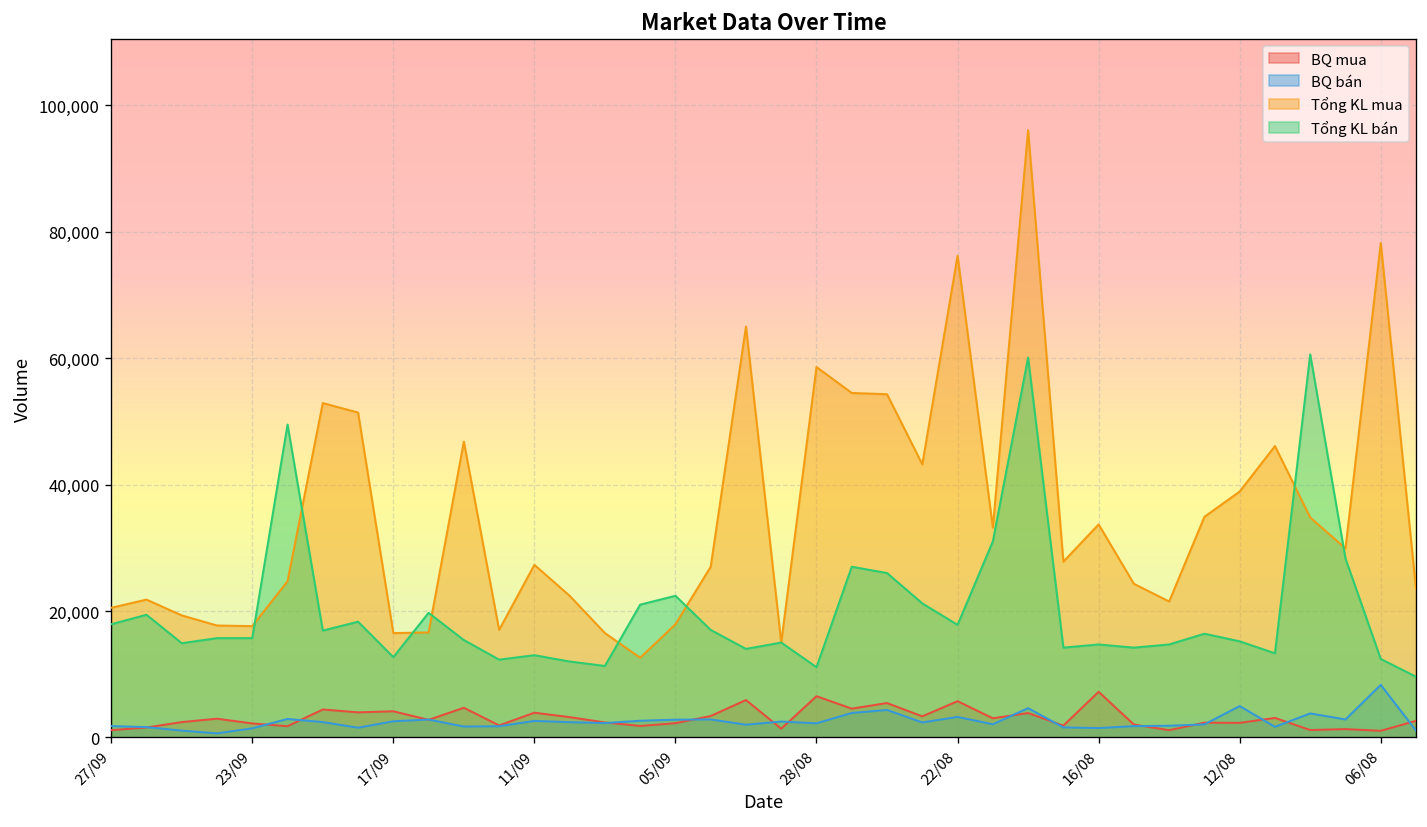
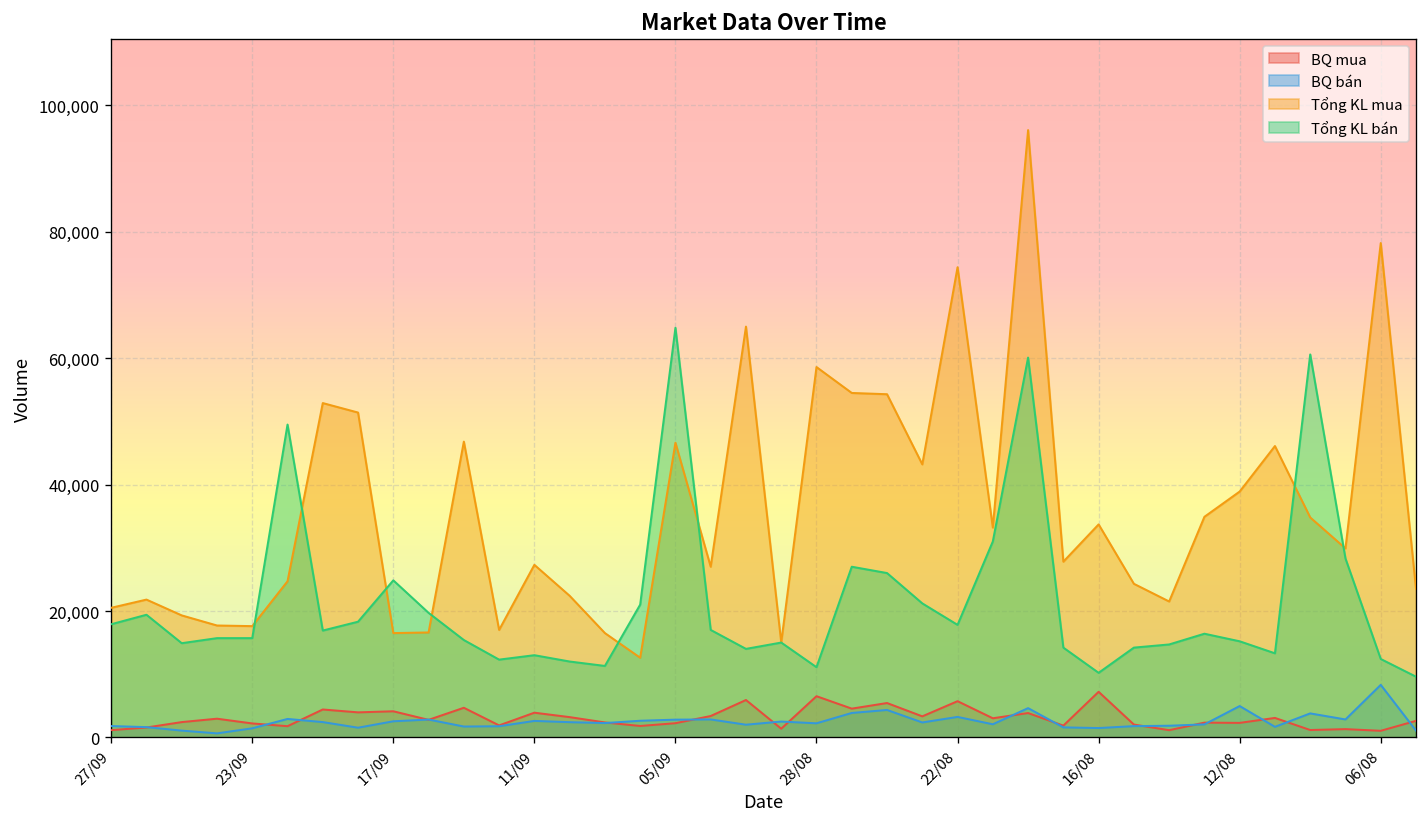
  {
    "BQ mua": {
      "27/09": "1,000",
      "23/09": "2,000",
      "17/09": "4,000",
      "11/09": "4,000",
      "05/09": "2,000",
      "28/08": "7,000",
      "22/08": "6,000",
      "16/08": "7,000",
      "12/08": "2,000",
      "06/08": "1,000"
    },
    "BQ bán": {
      "27/09": "2,000",
      "23/09": "1,000",
      "17/09": "3,000",
      "11/09": "3,000",
      "05/09": "3,000",
      "28/08": "2,000",
      "22/08": "3,000",
      "16/08": "1,000",
      "12/08": "5,000",
      "06/08": "8,000"
    },
    "Tổng KL mua": {
      "27/09": "21,000",
      "23/09": "18,000",
      "17/09": "17,000",
      "11/09": "27,000",
-     "05/09": "18,000",
+     "05/09": "47,000",
      "28/08": "59,000",
-     "22/08": "76,000",
+     "22/08": "74,000",
      "16/08": "34,000",
      "12/08": "39,000",
      "06/08": "78,000"
    },
    "Tổng KL bán": {
      "27/09": "18,000",
      "23/09": "16,000",
-     "17/09": "13,000",
+     "17/09": "25,000",
      "11/09": "13,000",
-     "05/09": "22,000",
+     "05/09": "65,000",
      "28/08": "11,000",
      "22/08": "18,000",
-     "16/08": "15,000",
+     "16/08": "10,000",
      "12/08": "15,000",
      "06/08": "12,000"
    }
  }
